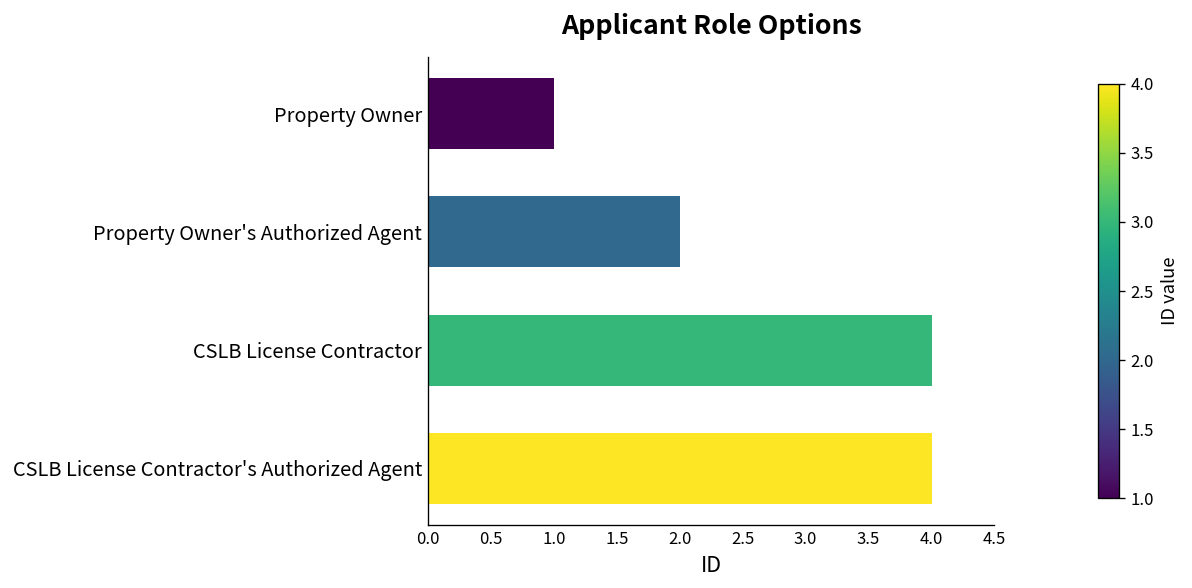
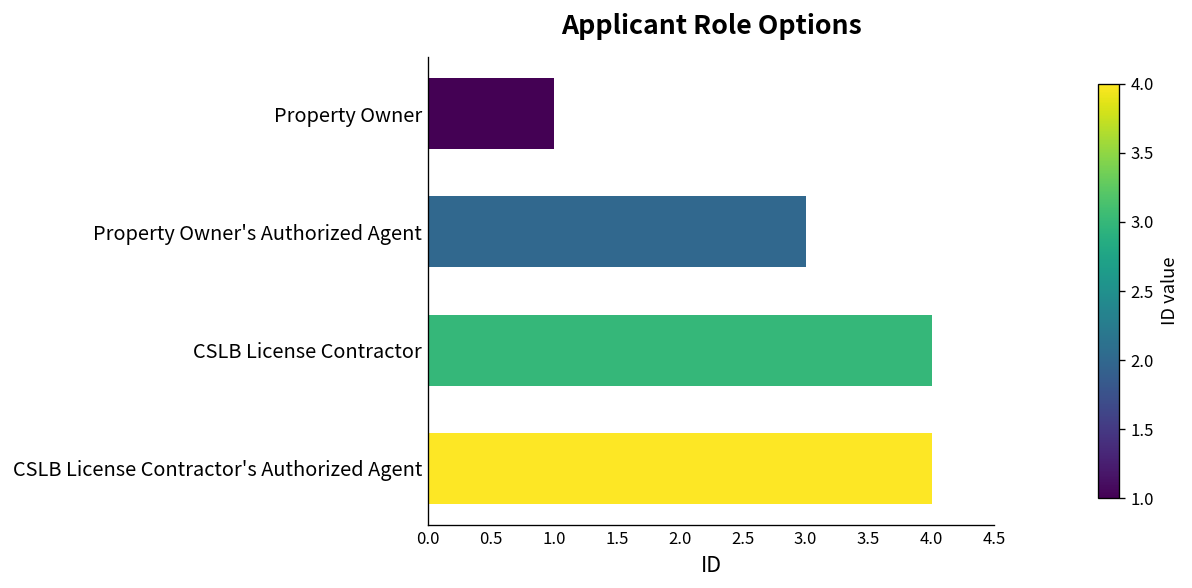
  {
    "Property Owner": 1,
-   "Property Owner's Authorized Agent": 2,
+   "Property Owner's Authorized Agent": 3,
    "CSLB License Contractor": 4,
    "CSLB License Contractor's Authorized Agent": 4
  }
